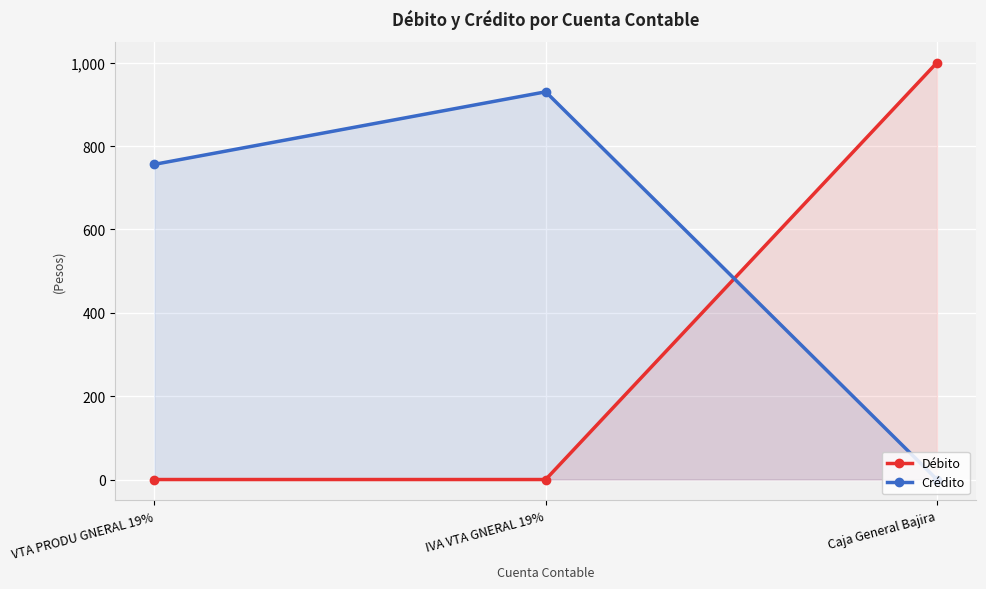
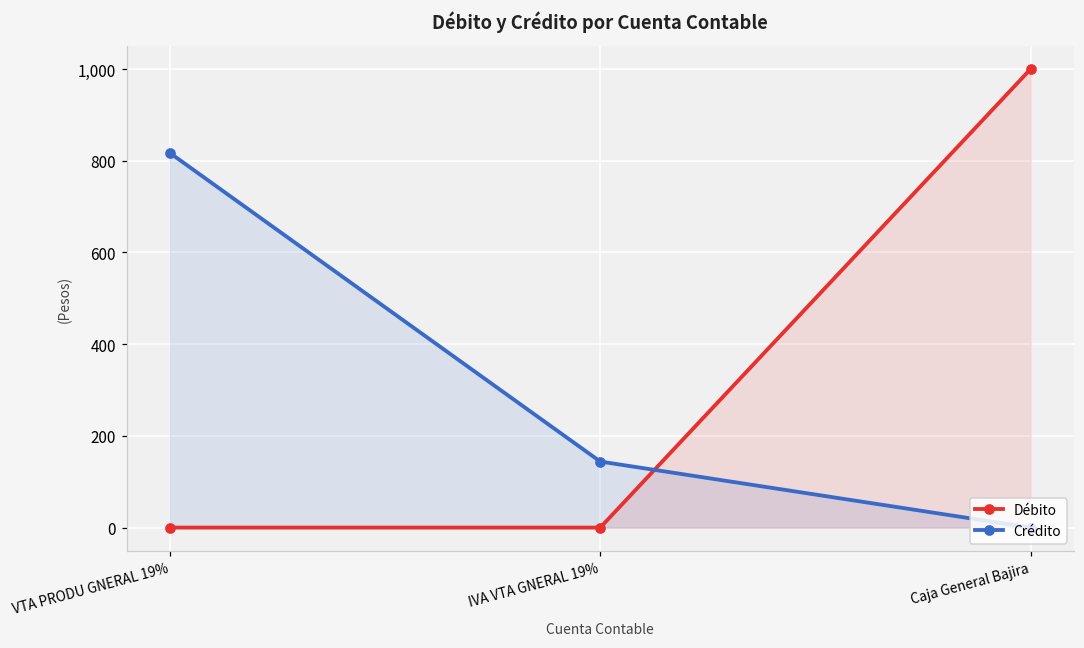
  {
    "Débito": {
      "VTA PRODU GNERAL 19%": "0",
      "IVA VTA GNERAL 19%": "0",
      "Caja General Bajira": "1,000"
    },
    "Crédito": {
-     "VTA PRODU GNERAL 19%": "760",
-     "IVA VTA GNERAL 19%": "930"
+     "VTA PRODU GNERAL 19%": "820",
+     "IVA VTA GNERAL 19%": "140"
    }
  }
